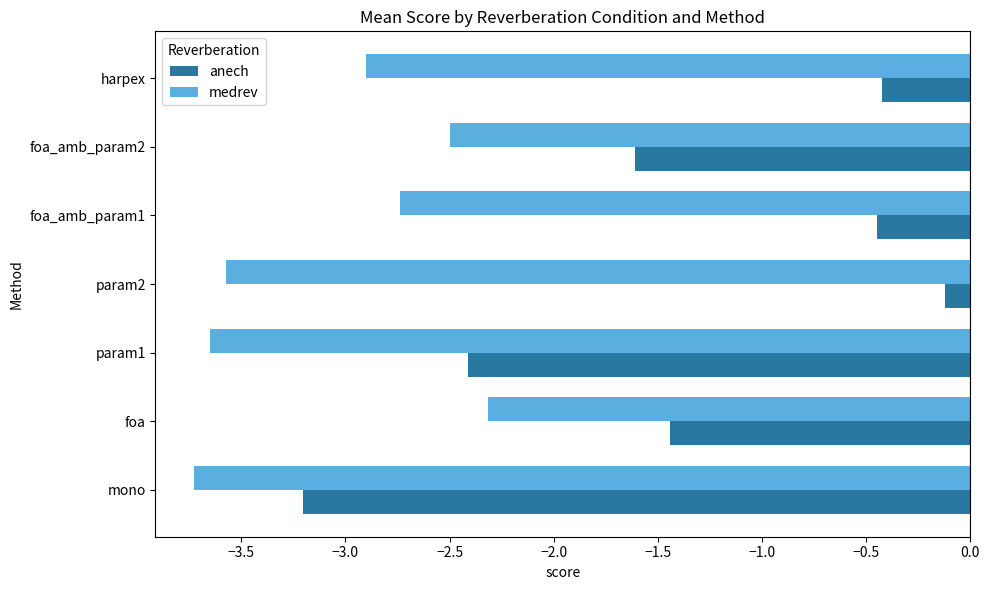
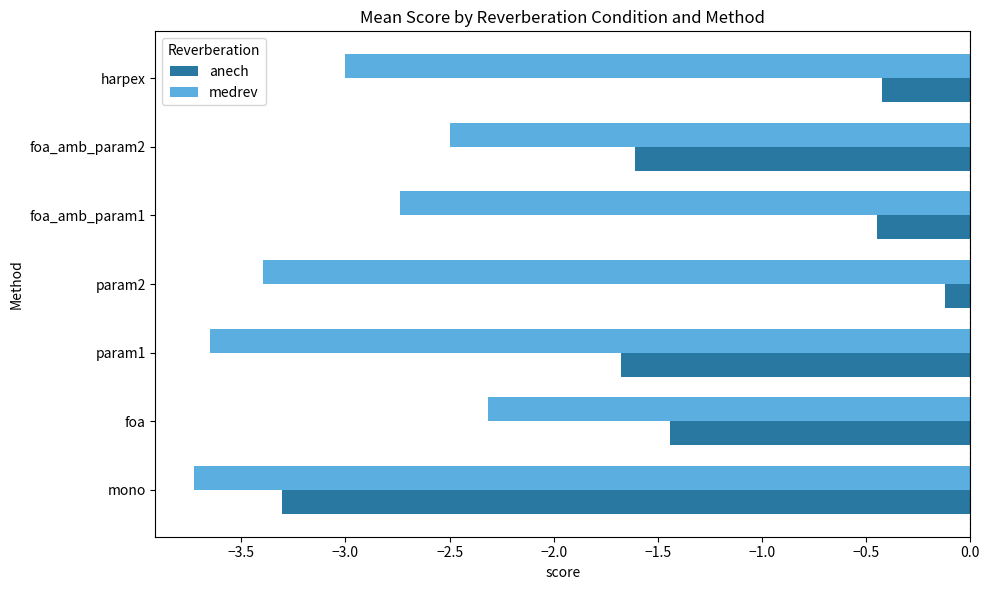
  {
    "anech": {
      "harpex": -0.43,
      "foa_amb_param2": -1.61,
      "foa_amb_param1": -0.45,
      "param2": -0.12,
-     "param1": -2.41,
+     "param1": -1.68,
      "foa": -1.44,
-     "mono": -3.20
+     "mono": -3.30
    },
    "medrev": {
-     "harpex": -2.9,
+     "harpex": -3.0,
      "foa_amb_param2": -2.50,
      "foa_amb_param1": -2.74,
-     "param2": -3.57,
+     "param2": -3.40,
      "param1": -3.65,
      "foa": -2.31,
      "mono": -3.73
    }
  }
